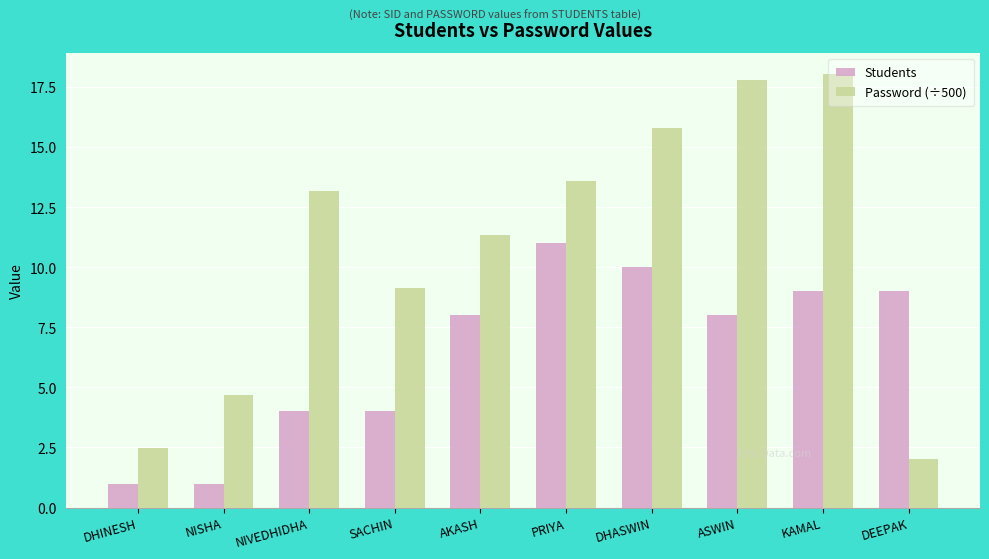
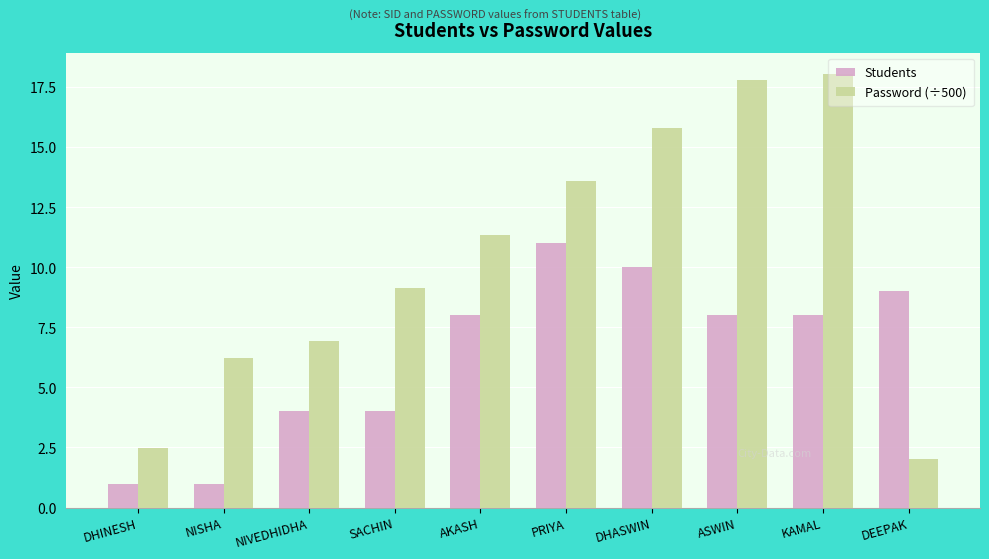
  {
    "Students": {
      "DHINESH": 1,
      "NISHA": 1,
      "NIVEDHIDHA": 4,
      "SACHIN": 4,
      "AKASH": 8,
      "PRIYA": 11,
      "DHASWIN": 10,
      "ASWIN": 8,
-     "KAMAL": 9,
+     "KAMAL": 8,
      "DEEPAK": 9
    },
    "Password (÷500)": {
      "DHINESH": 2.5,
-     "NISHA": 4.7,
-     "NIVEDHIDHA": 13.2,
+     "NISHA": 6.2,
+     "NIVEDHIDHA": 6.9,
      "SACHIN": 9.1,
      "AKASH": 11.4,
      "PRIYA": 13.6,
      "DHASWIN": 15.8,
      "ASWIN": 17.8,
      "DEEPAK": 2.0
    }
  }
